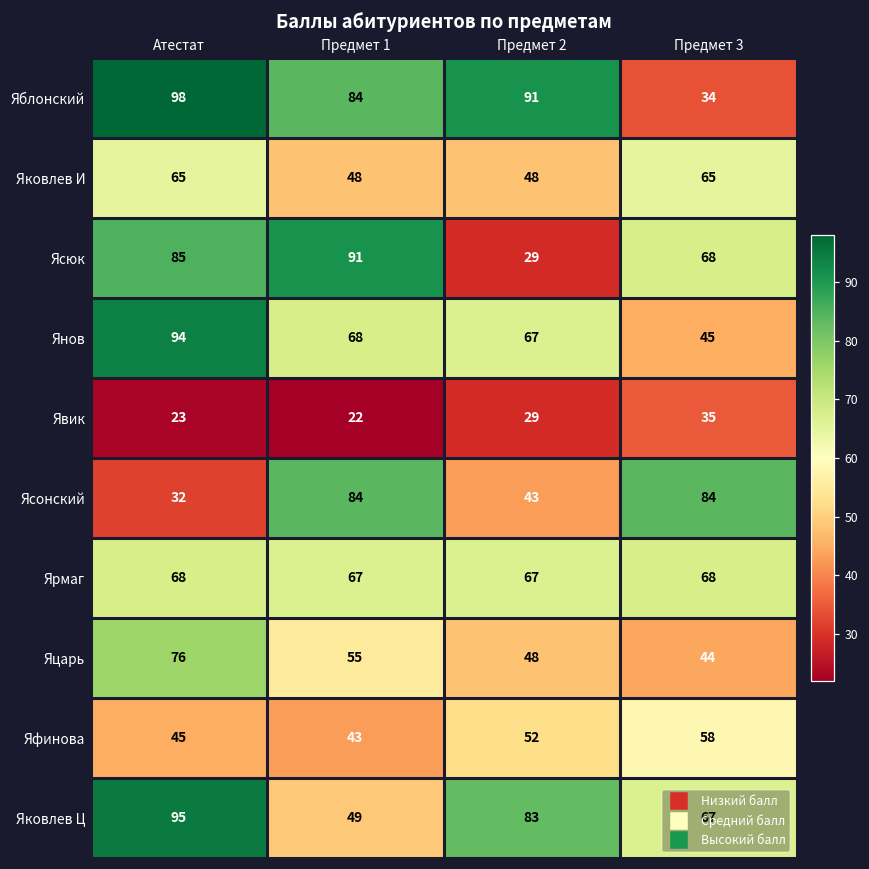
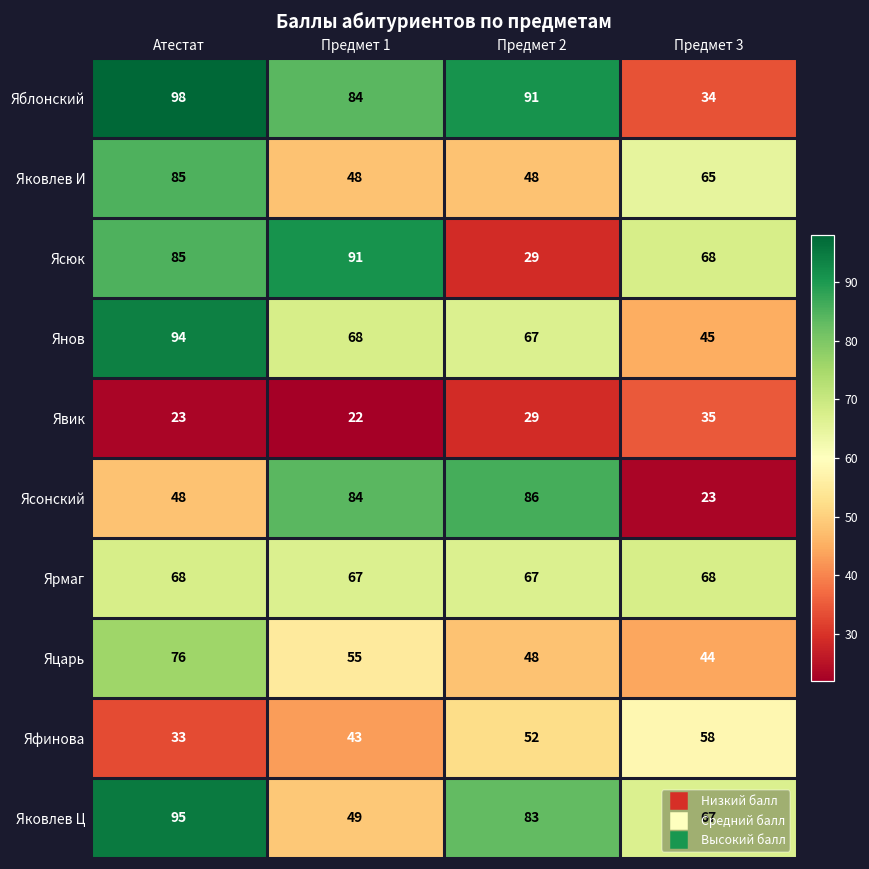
  {
    "Яблонский": {
      "Атестат": 98,
      "Предмет 1": 84,
      "Предмет 2": 91,
      "Предмет 3": 34
    },
    "Яковлев И": {
-     "Атестат": 65,
+     "Атестат": 85,
      "Предмет 1": 48,
      "Предмет 2": 48,
      "Предмет 3": 65
    },
    "Ясюк": {
      "Атестат": 85,
      "Предмет 1": 91,
      "Предмет 2": 29,
      "Предмет 3": 68
    },
    "Янов": {
      "Атестат": 94,
      "Предмет 1": 68,
      "Предмет 2": 67,
      "Предмет 3": 45
    },
    "Явик": {
      "Атестат": 23,
      "Предмет 1": 22,
      "Предмет 2": 29,
      "Предмет 3": 35
    },
    "Ясонский": {
-     "Атестат": 32,
+     "Атестат": 48,
      "Предмет 1": 84,
-     "Предмет 2": 43,
-     "Предмет 3": 84
+     "Предмет 2": 86,
+     "Предмет 3": 23
    },
    "Ярмаг": {
      "Атестат": 68,
      "Предмет 1": 67,
      "Предмет 2": 67,
      "Предмет 3": 68
    },
    "Яцарь": {
      "Атестат": 76,
      "Предмет 1": 55,
      "Предмет 2": 48,
      "Предмет 3": 44
    },
    "Яфинова": {
-     "Атестат": 45,
+     "Атестат": 33,
      "Предмет 1": 43,
      "Предмет 2": 52,
      "Предмет 3": 58
    },
    "Яковлев Ц": {
      "Атестат": 95,
      "Предмет 1": 49,
      "Предмет 2": 83
    }
  }
